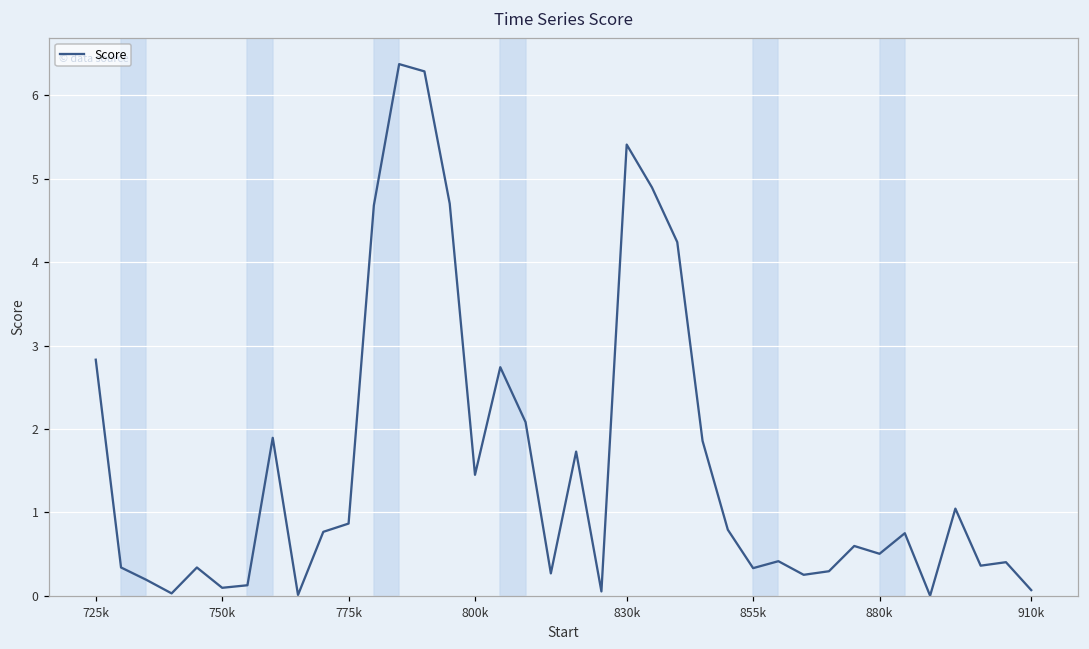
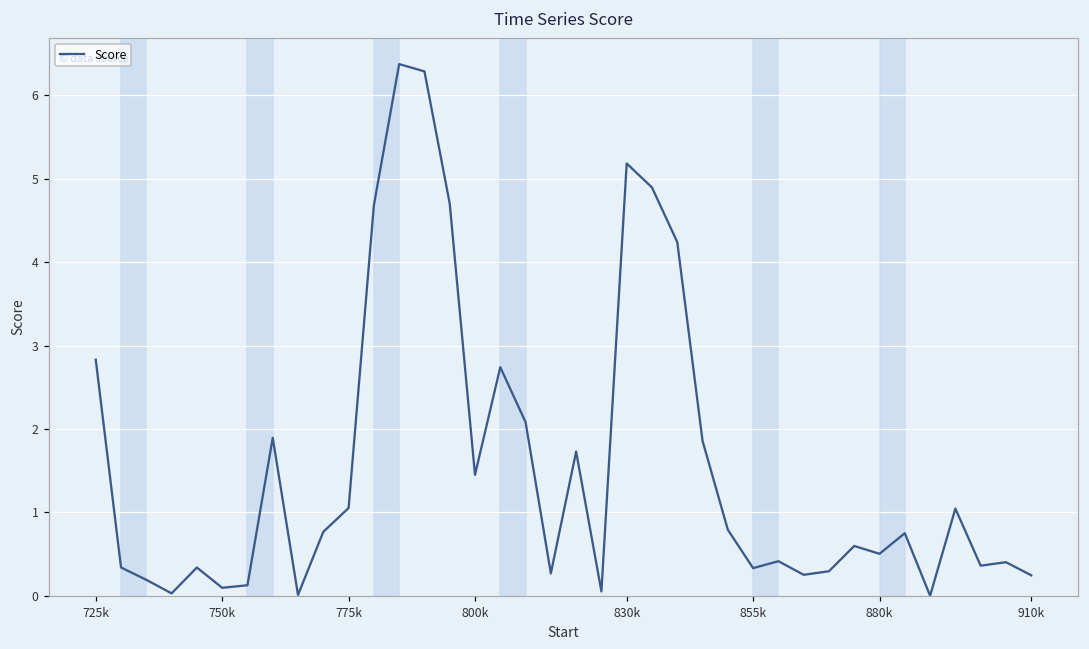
  {
    "725k": 2.8,
    "750k": 0.1,
-   "775k": 0.9,
+   "775k": 1.1,
    "800k": 1.5,
-   "830k": 5.4,
+   "830k": 5.2,
    "855k": 0.3,
    "880k": 0.5,
-   "910k": 0.1
+   "910k": 0.2
  }
